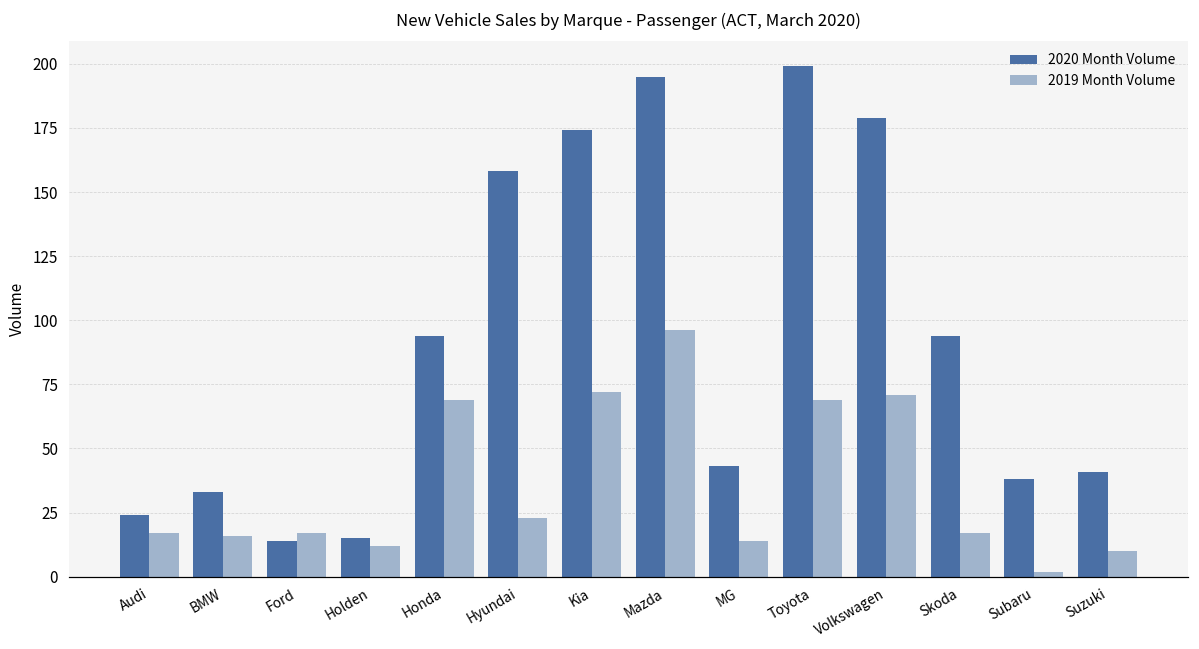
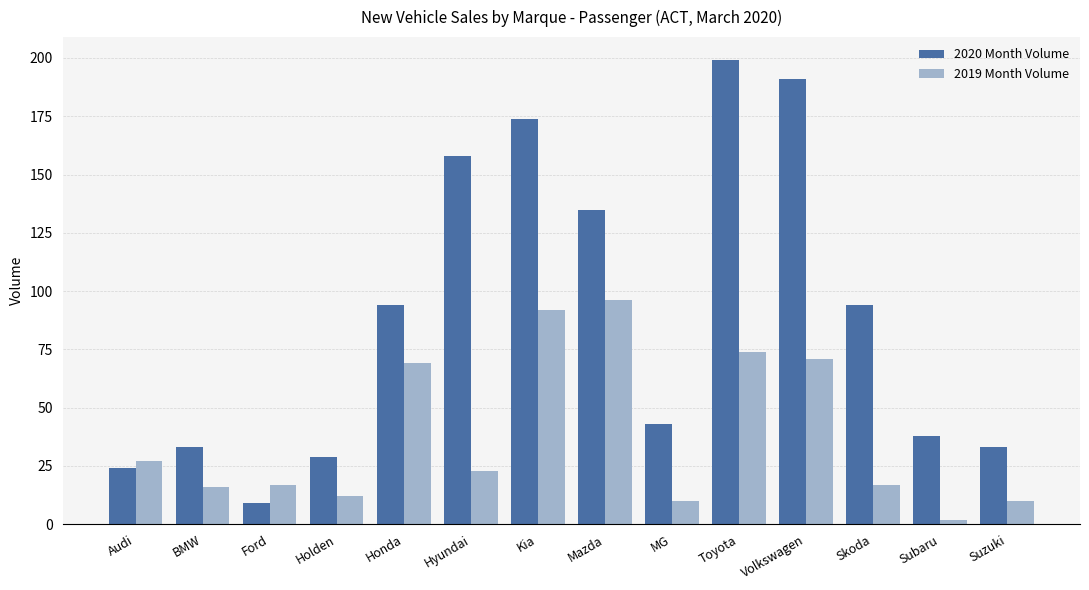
  {
    "2020 Month Volume": {
      "Audi": 24,
      "BMW": 33,
-     "Ford": 14,
-     "Holden": 15,
+     "Ford": 9,
+     "Holden": 29,
      "Honda": 94,
      "Hyundai": 158,
      "Kia": 174,
-     "Mazda": 195,
+     "Mazda": 135,
      "MG": 43,
      "Toyota": 199,
-     "Volkswagen": 179,
+     "Volkswagen": 191,
      "Skoda": 94,
      "Subaru": 38,
-     "Suzuki": 41
+     "Suzuki": 33
    },
    "2019 Month Volume": {
-     "Audi": 17,
+     "Audi": 27,
      "BMW": 16,
      "Ford": 17,
      "Holden": 12,
      "Honda": 69,
      "Hyundai": 23,
-     "Kia": 72,
+     "Kia": 92,
      "Mazda": 96,
-     "MG": 14,
-     "Toyota": 69,
+     "MG": 10,
+     "Toyota": 74,
      "Volkswagen": 71,
      "Skoda": 17,
      "Subaru": 2,
      "Suzuki": 10
    }
  }
